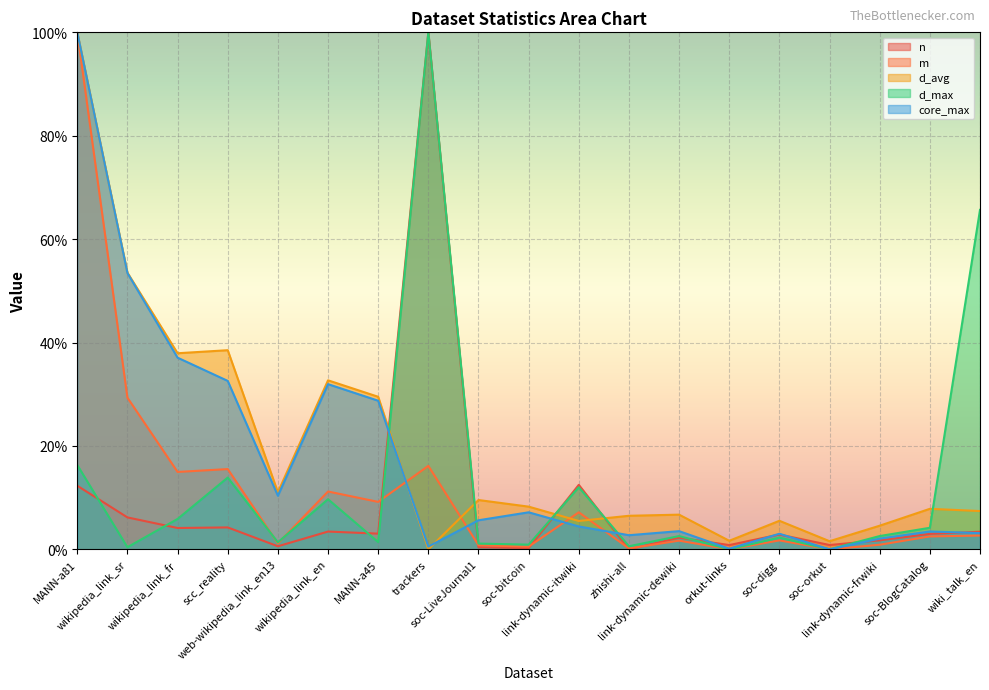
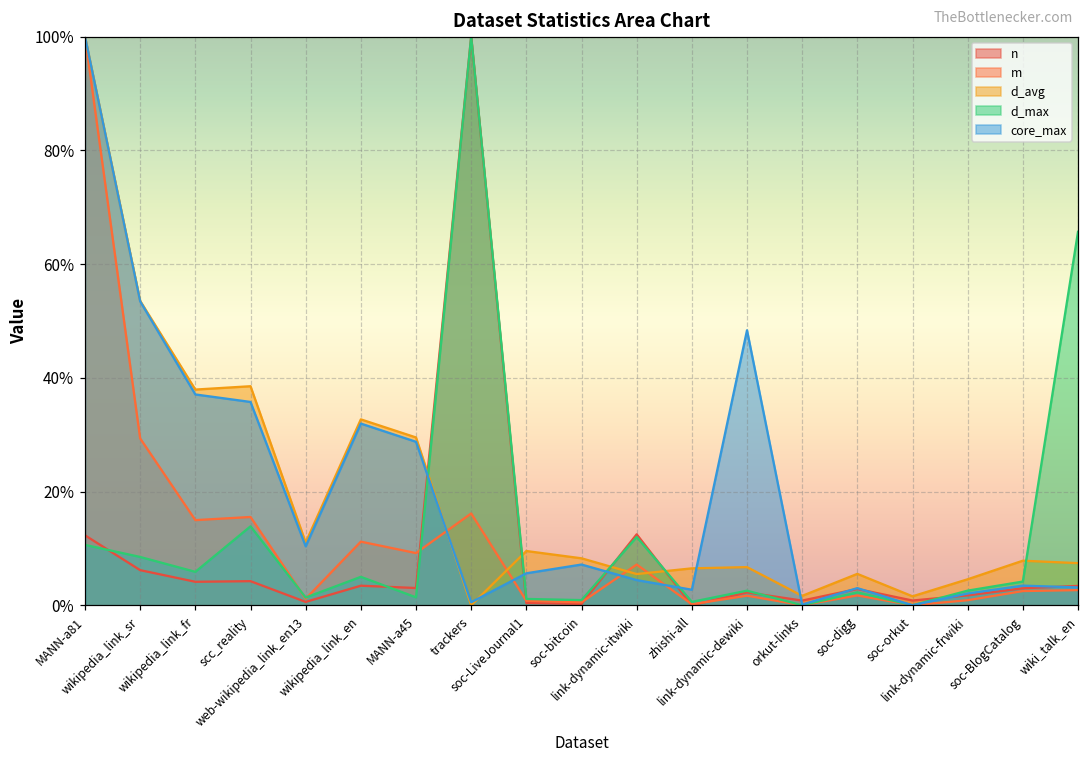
  {
    "d_max": {
-     "MANN-a81": "16%",
-     "wikipedia_link_sr": "0%",
+     "MANN-a81": "11%",
+     "wikipedia_link_sr": "8%",
      "wikipedia_link_fr": "6%",
      "scc_reality": "14%",
-     "wikipedia_link_en": "10%",
+     "wikipedia_link_en": "5%",
      "MANN-a45": "1%",
      "soc-digg": "2%",
      "link-dynamic-frwiki": "3%",
      "soc-BlogCatalog": "4%",
      "wiki_talk_en": "66%"
    },
    "core_max": {
      "wikipedia_link_fr": "37%",
-     "scc_reality": "33%",
+     "scc_reality": "36%",
      "web-wikipedia_link_en13": "10%",
      "wikipedia_link_en": "32%",
      "MANN-a45": "29%",
      "trackers": "1%",
      "soc-LiveJournal1": "6%",
      "soc-bitcoin": "7%",
      "link-dynamic-itwiki": "4%",
      "zhishi-all": "3%",
-     "link-dynamic-dewiki": "4%"
+     "link-dynamic-dewiki": "48%"
    }
  }
